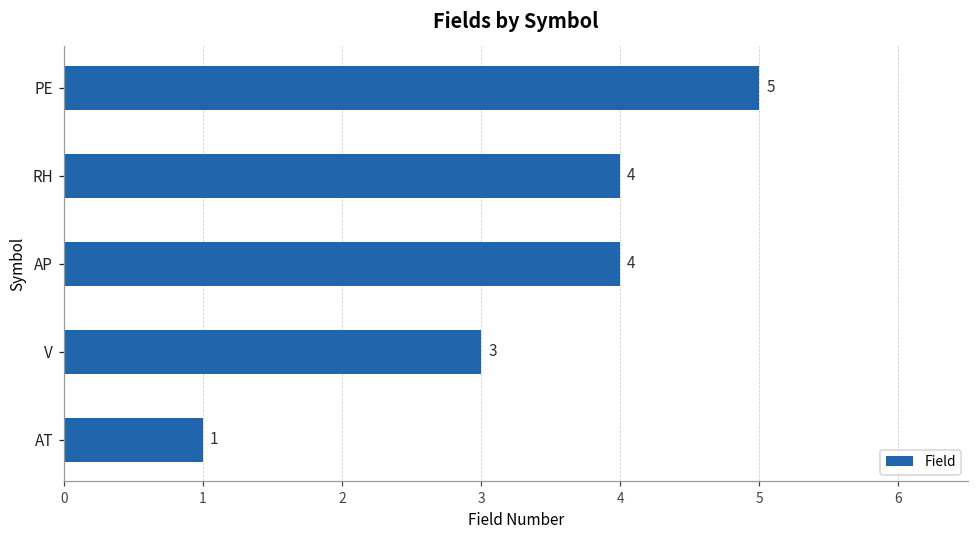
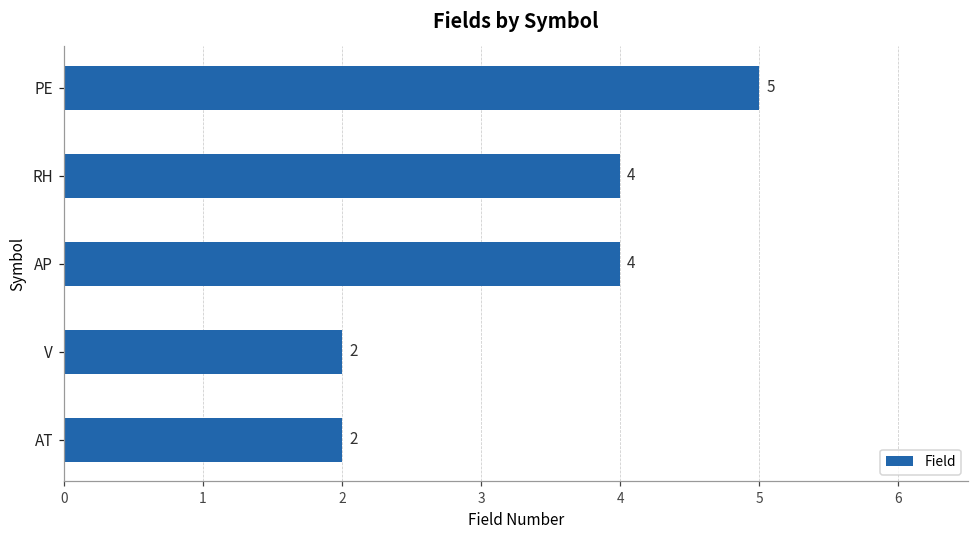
  {
    "PE": 5,
    "RH": 4,
    "AP": 4,
-   "V": 3,
-   "AT": 1
+   "V": 2,
+   "AT": 2
  }
